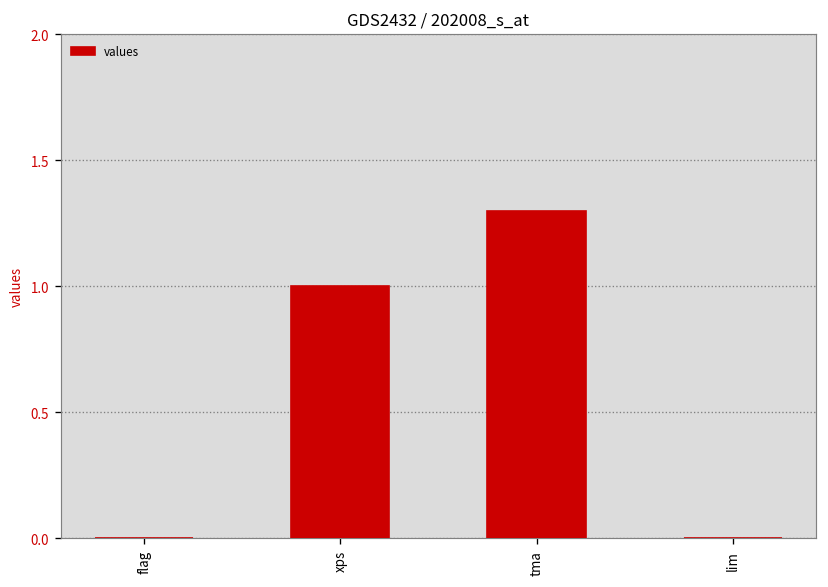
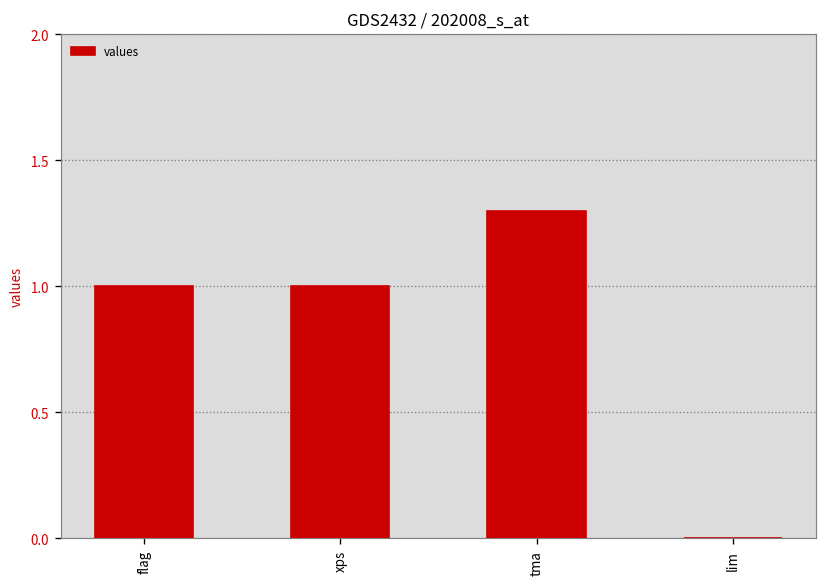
  {
-   "flag": 0,
+   "flag": 1,
    "xps": 1,
    "tma": 1.30,
    "lim": 0
  }
